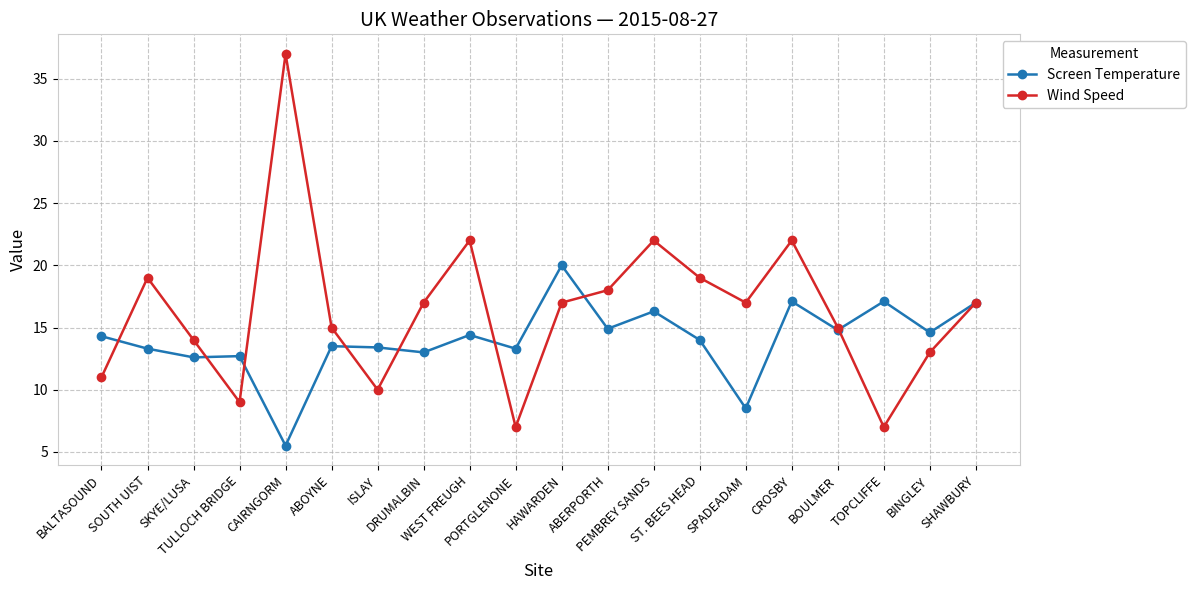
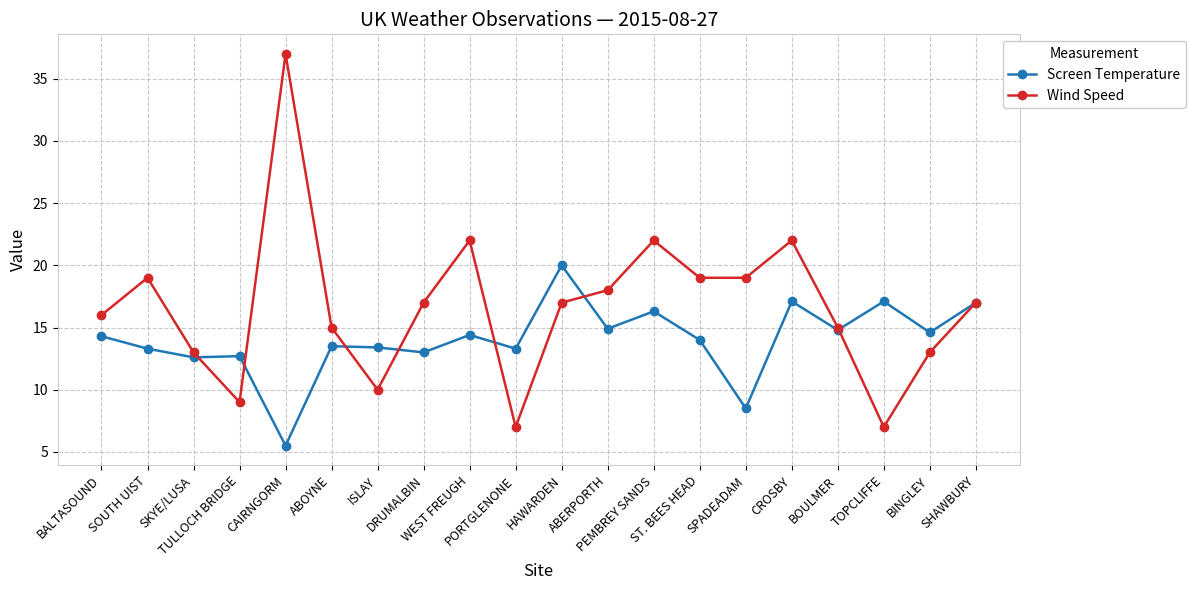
  {
    "Screen Temperature": {
      "BALTASOUND": 14.3,
      "SOUTH UIST": 13.3,
      "SKYE/LUSA": 12.6,
      "TULLOCH BRIDGE": 12.7,
      "CAIRNGORM": 5.5,
      "ABOYNE": 13.5,
      "ISLAY": 13.4,
      "DRUMALBIN": 13,
      "WEST FREUGH": 14.4,
      "PORTGLENONE": 13.3,
      "HAWARDEN": 20,
      "ABERPORTH": 15,
      "PEMBREY SANDS": 16.3,
      "ST. BEES HEAD": 14,
      "SPADEADAM": 8.5,
      "CROSBY": 17,
      "TOPCLIFFE": 17,
      "BINGLEY": 14.6
    },
    "Wind Speed": {
-     "BALTASOUND": 11,
+     "BALTASOUND": 16,
      "SOUTH UIST": 19,
-     "SKYE/LUSA": 14,
+     "SKYE/LUSA": 13,
      "TULLOCH BRIDGE": 9,
      "CAIRNGORM": 37,
      "ABOYNE": 15,
      "ISLAY": 10,
      "DRUMALBIN": 17,
      "WEST FREUGH": 22,
      "PORTGLENONE": 7,
      "HAWARDEN": 17,
      "ABERPORTH": 18,
      "PEMBREY SANDS": 22,
      "ST. BEES HEAD": 19,
-     "SPADEADAM": 17,
+     "SPADEADAM": 19,
      "CROSBY": 22,
      "TOPCLIFFE": 7,
      "BINGLEY": 13
    }
  }
